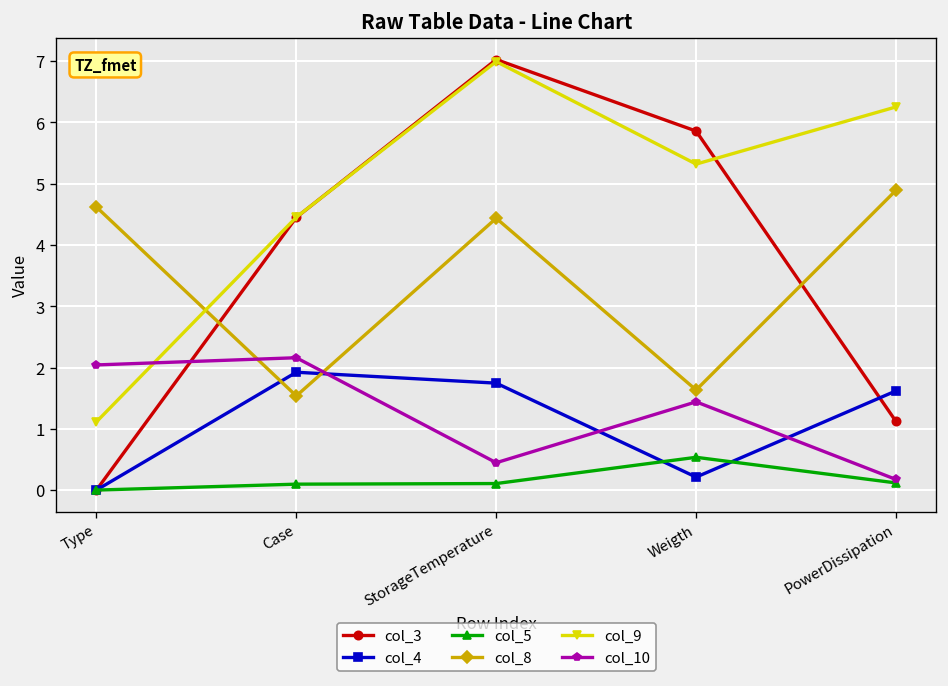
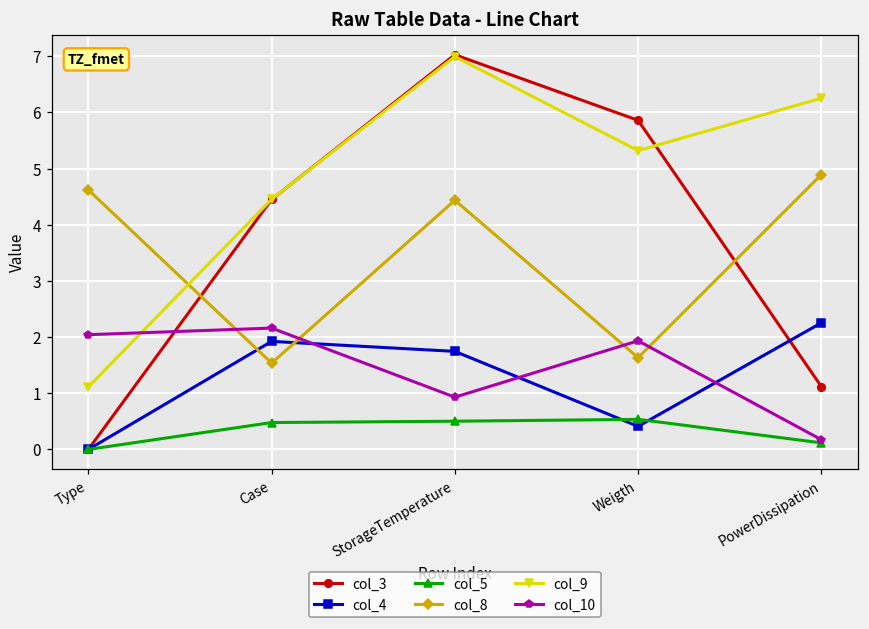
  {
    "col_3": {
      "Weigth": 5.9,
      "PowerDissipation": 1.1
    },
    "col_4": {
      "Case": 1.9,
      "StorageTemperature": 1.7,
-     "Weigth": 0.2,
-     "PowerDissipation": 1.6
+     "Weigth": 0.4,
+     "PowerDissipation": 2.3
    },
    "col_5": {
-     "Case": 0.1,
-     "StorageTemperature": 0.1,
+     "Case": 0.5,
+     "StorageTemperature": 0.5,
      "Weigth": 0.5,
      "PowerDissipation": 0.1
    },
    "col_10": {
      "Type": 2.0,
      "Case": 2.2,
-     "StorageTemperature": 0.4,
-     "Weigth": 1.4,
+     "StorageTemperature": 0.9,
+     "Weigth": 1.9,
      "PowerDissipation": 0.2
    }
  }
